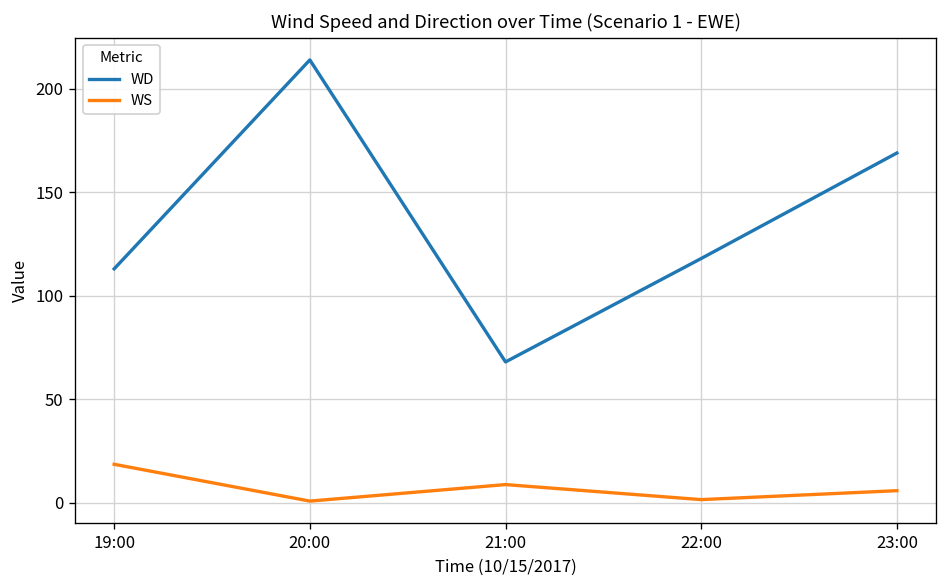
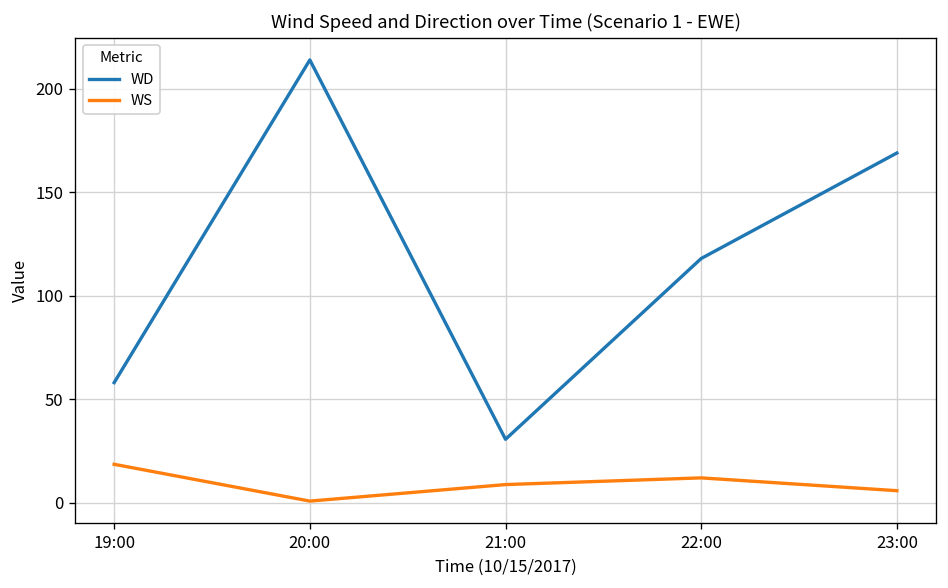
  {
    "WD": {
-     "19:00": 113,
+     "19:00": 58,
      "20:00": 214,
-     "21:00": 68,
+     "21:00": 31,
      "22:00": 118,
      "23:00": 169
    },
    "WS": {
      "19:00": 19,
      "20:00": 1,
      "21:00": 9,
-     "22:00": 1,
+     "22:00": 12,
      "23:00": 6
    }
  }
